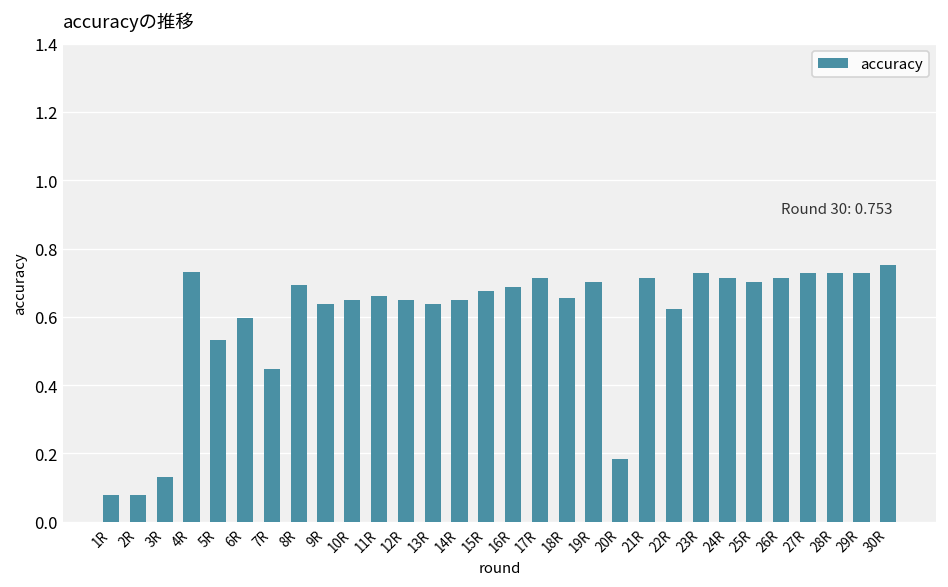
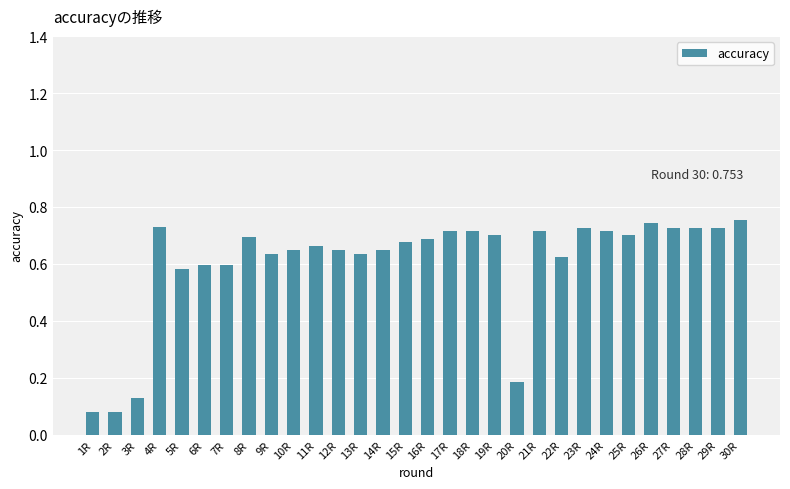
  {
    "1R": 0.08,
    "2R": 0.08,
    "3R": 0.13,
    "4R": 0.73,
-   "5R": 0.53,
+   "5R": 0.58,
    "6R": 0.60,
-   "7R": 0.45,
+   "7R": 0.60,
    "8R": 0.69,
    "9R": 0.64,
    "10R": 0.65,
    "11R": 0.66,
    "12R": 0.65,
    "13R": 0.64,
    "14R": 0.65,
    "15R": 0.68,
    "16R": 0.69,
    "17R": 0.71,
-   "18R": 0.66,
+   "18R": 0.71,
    "19R": 0.70,
    "20R": 0.19,
    "21R": 0.71,
    "22R": 0.62,
    "23R": 0.73,
    "24R": 0.71,
    "25R": 0.70,
-   "26R": 0.71,
+   "26R": 0.74,
    "27R": 0.73,
    "28R": 0.73,
    "29R": 0.73,
    "30R": 0.75
  }
